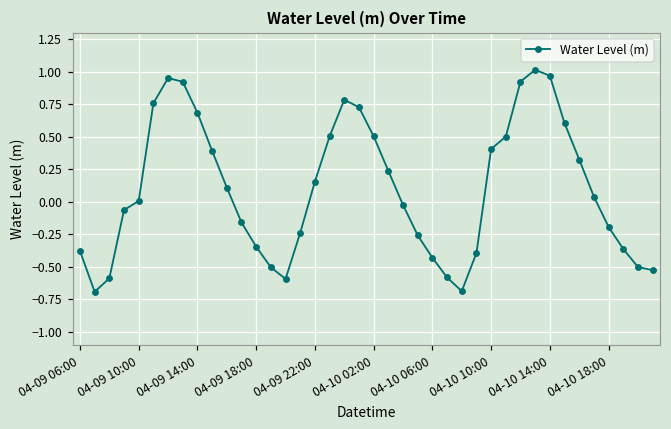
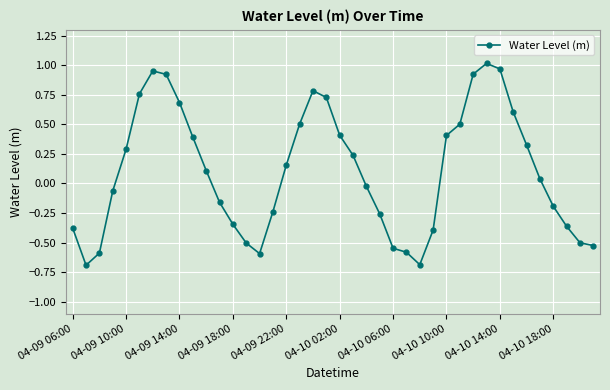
  {
    "04-09 06:00": -0.38,
-   "04-09 10:00": 0.01,
+   "04-09 10:00": 0.29,
    "04-09 14:00": 0.68,
    "04-09 18:00": -0.35,
    "04-09 22:00": 0.16,
-   "04-10 02:00": 0.50,
-   "04-10 06:00": -0.43,
+   "04-10 02:00": 0.41,
+   "04-10 06:00": -0.55,
    "04-10 10:00": 0.41,
    "04-10 14:00": 0.97,
    "04-10 18:00": -0.19
  }
